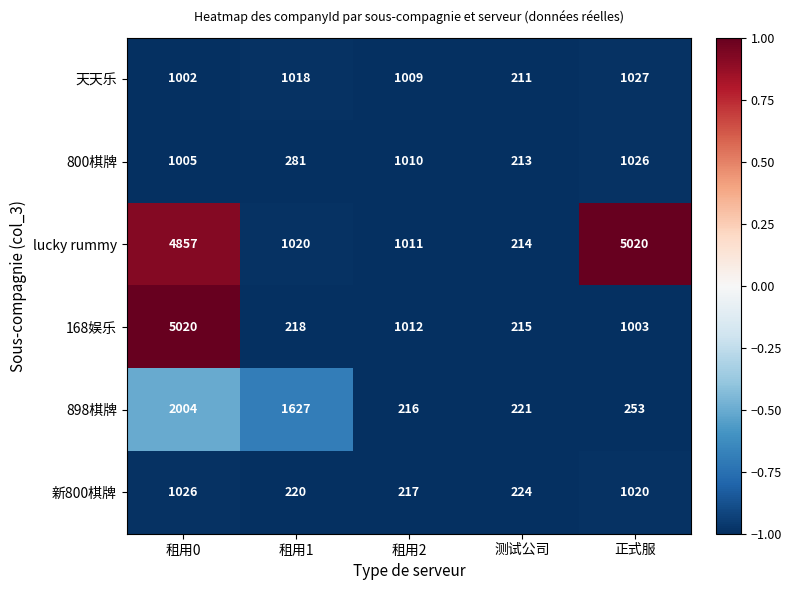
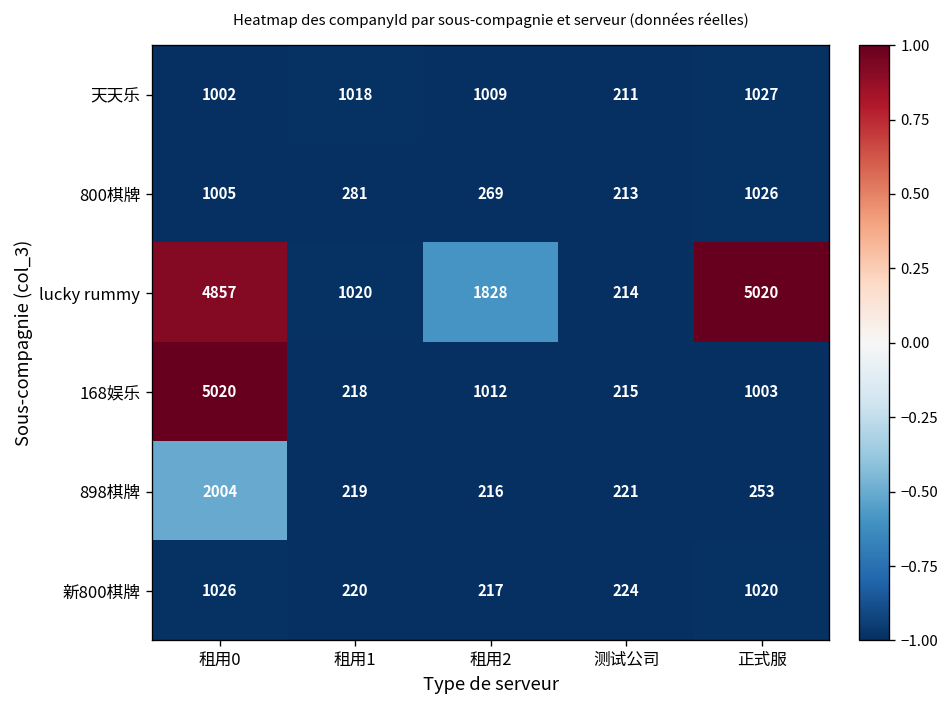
  {
    "天天乐": {
      "租用0": 1002,
      "租用1": 1018,
      "租用2": 1009,
      "测试公司": 211,
      "正式服": 1027
    },
    "800棋牌": {
      "租用0": 1005,
      "租用1": 281,
-     "租用2": 1010,
+     "租用2": 269,
      "测试公司": 213,
      "正式服": 1026
    },
    "lucky rummy": {
      "租用0": 4857,
      "租用1": 1020,
-     "租用2": 1011,
+     "租用2": 1828,
      "测试公司": 214,
      "正式服": 5020
    },
    "168娱乐": {
      "租用0": 5020,
      "租用1": 218,
      "租用2": 1012,
      "测试公司": 215,
      "正式服": 1003
    },
    "898棋牌": {
      "租用0": 2004,
-     "租用1": 1627,
+     "租用1": 219,
      "租用2": 216,
      "测试公司": 221,
      "正式服": 253
    },
    "新800棋牌": {
      "租用0": 1026,
      "租用1": 220,
      "租用2": 217,
      "测试公司": 224,
      "正式服": 1020
    }
  }
